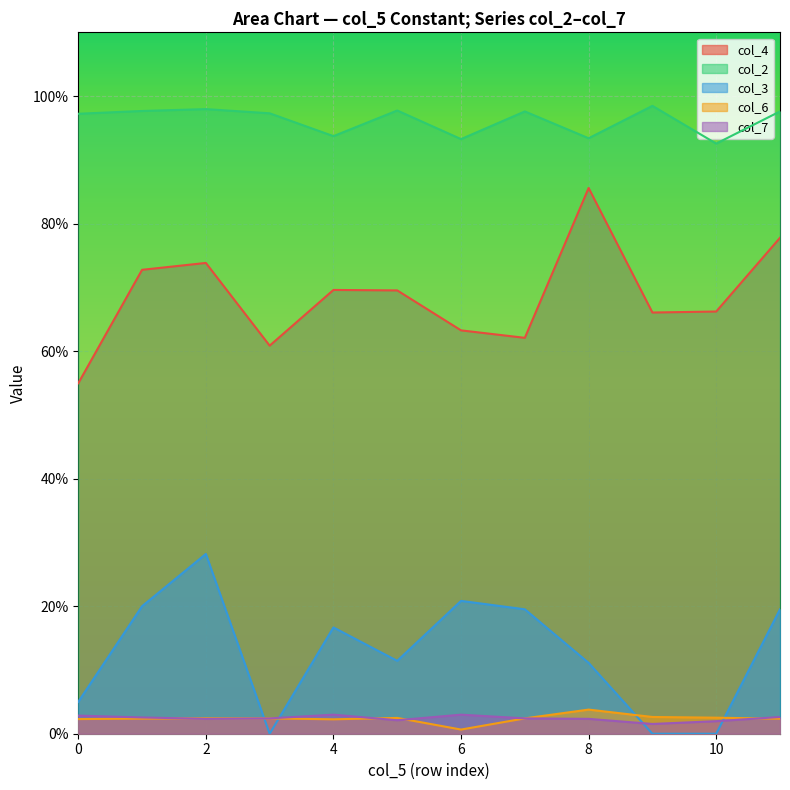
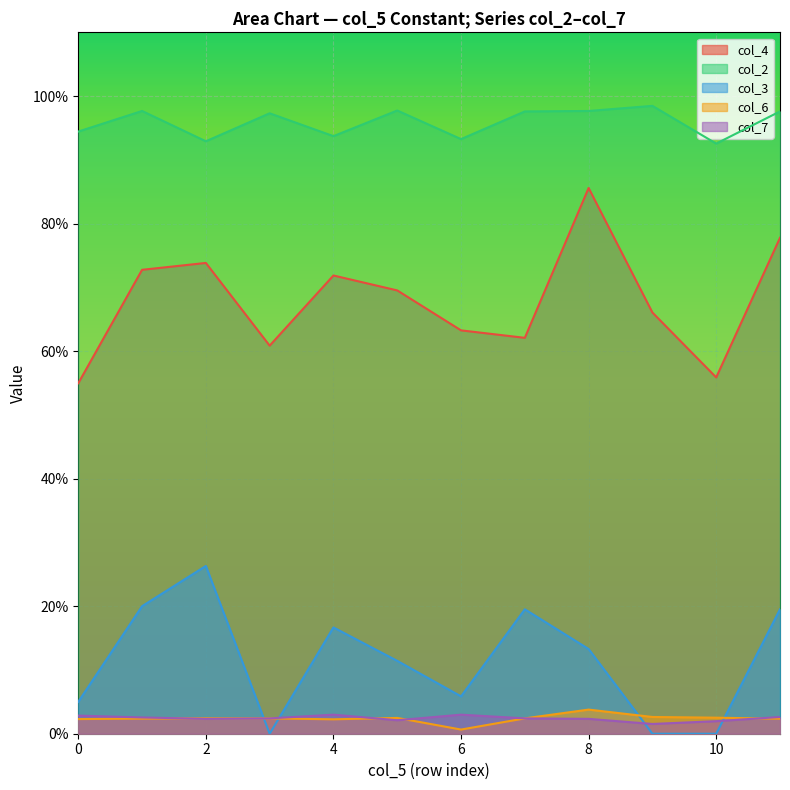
  {
    "col_4": {
      "0": "55%",
      "2": "74%",
-     "4": "70%",
+     "4": "72%",
      "6": "63%",
      "8": "86%",
-     "10": "66%"
+     "10": "56%"
    },
    "col_2": {
-     "0": "97%",
-     "2": "98%",
+     "0": "94%",
+     "2": "93%",
      "4": "94%",
      "6": "93%",
-     "8": "93%",
+     "8": "98%",
      "10": "93%"
    },
    "col_3": {
      "0": "5%",
-     "2": "28%",
+     "2": "26%",
      "4": "17%",
-     "6": "21%",
-     "8": "11%",
+     "6": "6%",
+     "8": "13%",
      "10": "0%"
    },
    "col_6": {
      "0": "2%",
      "4": "2%",
      "6": "1%",
      "8": "4%",
      "10": "3%"
    },
    "col_7": {
      "0": "3%",
      "4": "3%",
      "6": "3%",
      "8": "2%",
      "10": "2%"
    }
  }
